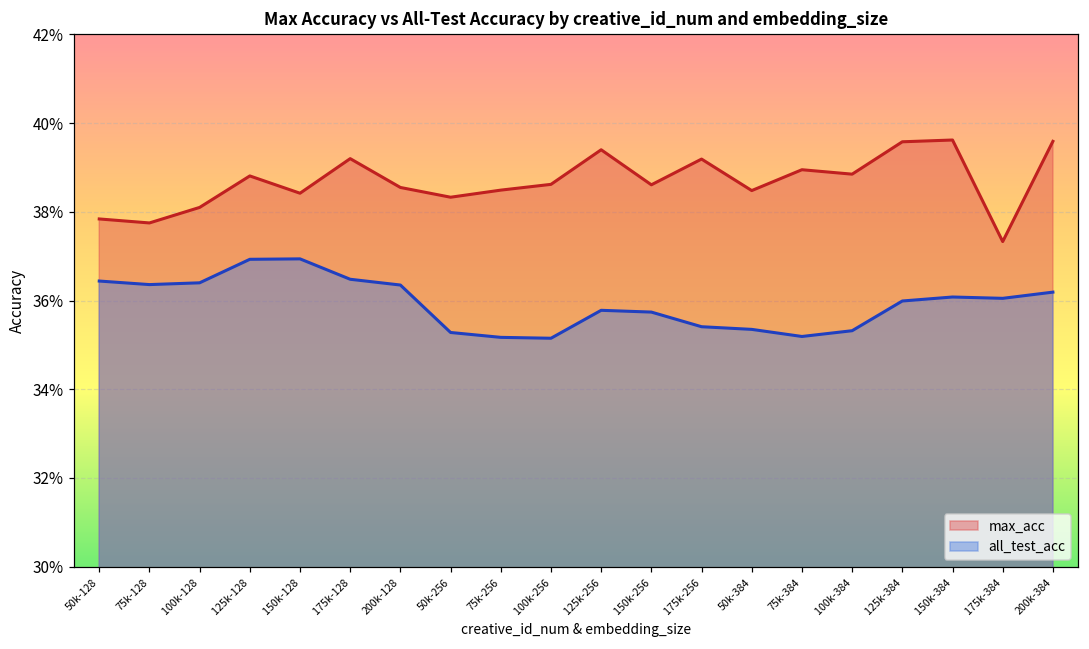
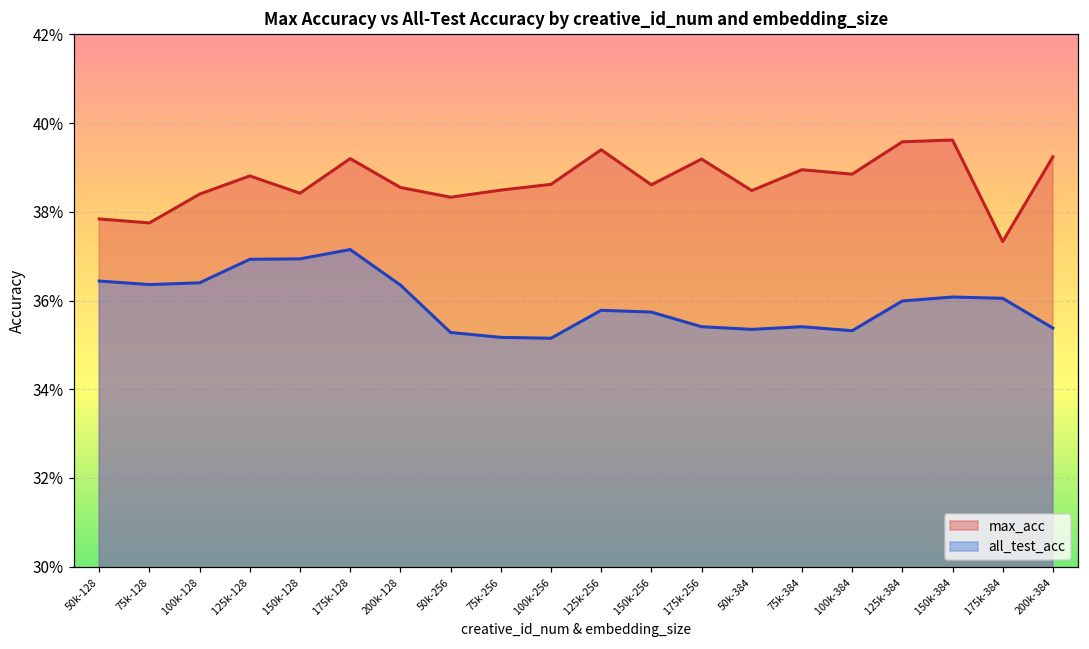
  {
    "max_acc": {
      "50k-128": "37.8%",
      "75k-128": "37.8%",
-     "100k-128": "38.1%",
+     "100k-128": "38.4%",
      "125k-128": "38.8%",
      "150k-128": "38.4%",
      "175k-128": "39.2%",
      "200k-128": "38.6%",
      "50k-256": "38.3%",
      "75k-256": "38.5%",
      "100k-256": "38.6%",
      "125k-256": "39.4%",
      "150k-256": "38.6%",
      "175k-256": "39.2%",
      "50k-384": "38.5%",
      "75k-384": "39.0%",
      "100k-384": "38.9%",
      "125k-384": "39.6%",
      "150k-384": "39.6%",
      "175k-384": "37.3%",
-     "200k-384": "39.6%"
+     "200k-384": "39.2%"
    },
    "all_test_acc": {
      "50k-128": "36.4%",
      "75k-128": "36.4%",
      "100k-128": "36.4%",
      "125k-128": "36.9%",
      "150k-128": "36.9%",
-     "175k-128": "36.5%",
+     "175k-128": "37.2%",
      "200k-128": "36.4%",
      "50k-256": "35.3%",
      "75k-256": "35.2%",
      "100k-256": "35.2%",
      "125k-256": "35.8%",
      "150k-256": "35.7%",
      "175k-256": "35.4%",
      "50k-384": "35.4%",
-     "75k-384": "35.2%",
+     "75k-384": "35.4%",
      "100k-384": "35.3%",
      "125k-384": "36.0%",
      "150k-384": "36.1%",
      "175k-384": "36.1%",
-     "200k-384": "36.2%"
+     "200k-384": "35.4%"
    }
  }
